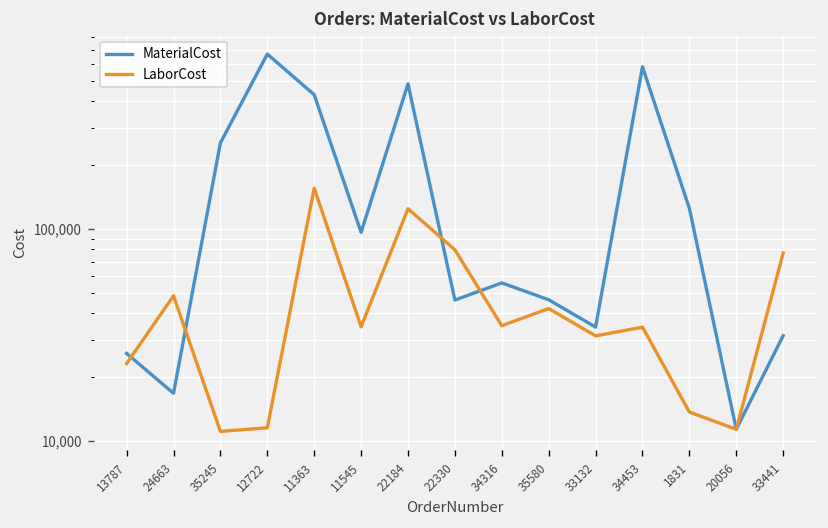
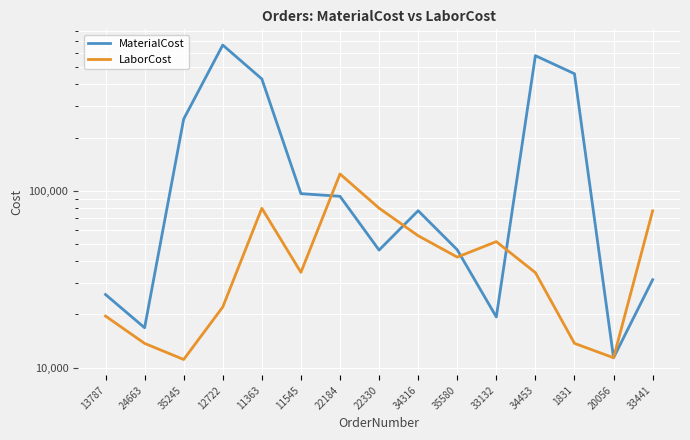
  {
    "MaterialCost": {
      "13787": "26,000",
      "24663": "17,000",
      "35245": "250,000",
      "12722": "670,000",
      "11363": "430,000",
      "11545": "100,000",
-     "22184": "480,000",
+     "22184": "90,000",
      "22330": "46,000",
-     "34316": "56,000",
+     "34316": "80,000",
      "35580": "46,000",
-     "33132": "34,000",
+     "33132": "19,000",
      "34453": "580,000",
-     "1831": "120,000",
+     "1831": "460,000",
      "33441": "31,000"
    },
    "LaborCost": {
-     "13787": "23,000",
-     "24663": "48,000",
+     "13787": "20,000",
+     "24663": "14,000",
      "35245": "11,000",
-     "12722": "12,000",
-     "11363": "160,000",
+     "12722": "22,000",
+     "11363": "80,000",
      "11545": "35,000",
      "22184": "120,000",
      "22330": "80,000",
-     "34316": "35,000",
+     "34316": "56,000",
      "35580": "42,000",
-     "33132": "31,000",
+     "33132": "52,000",
      "34453": "34,000",
      "1831": "14,000",
      "33441": "80,000"
    }
  }
